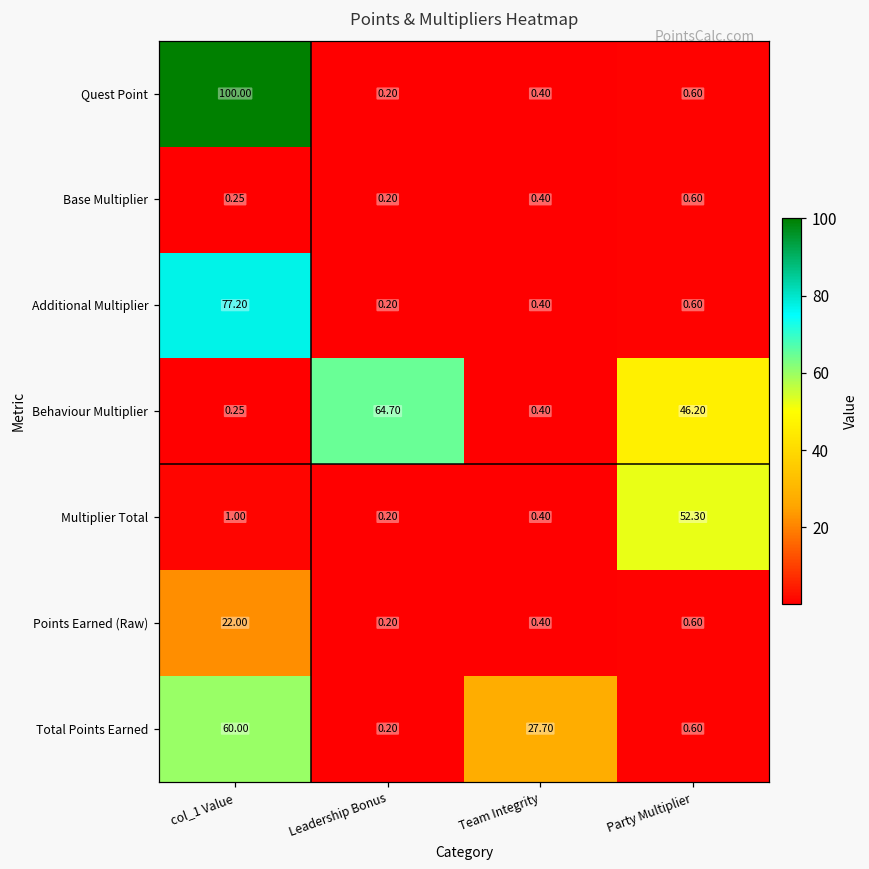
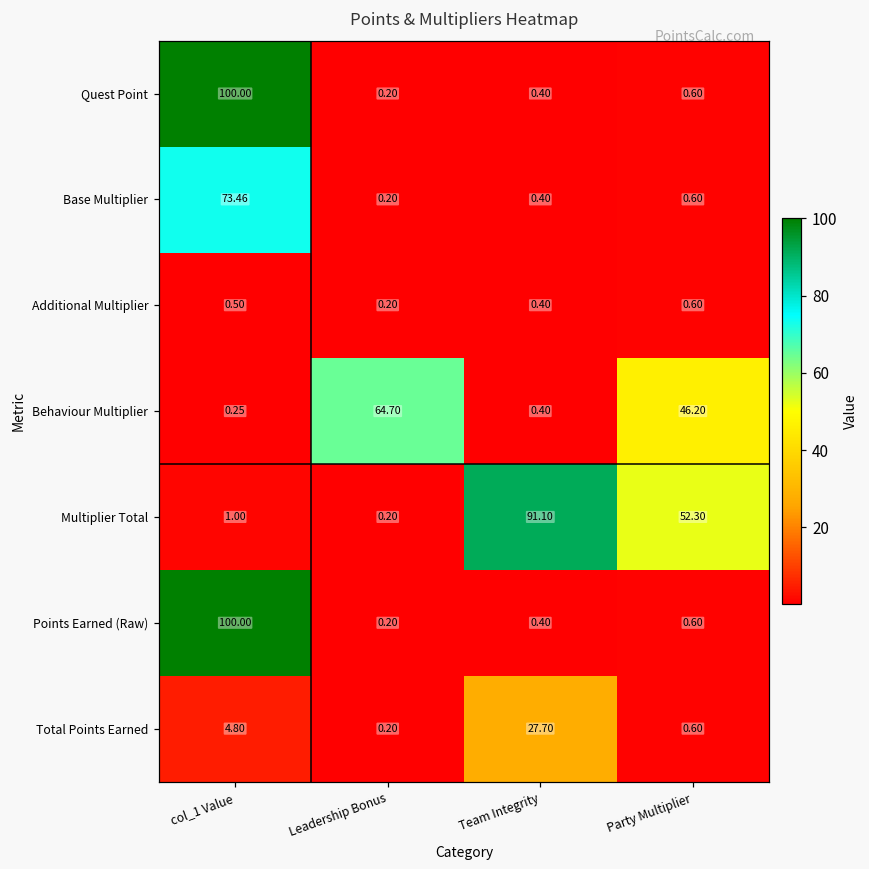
  {
    "Base Multiplier": {
-     "col_1 Value": 0.25
+     "col_1 Value": 73.46
    },
    "Additional Multiplier": {
-     "col_1 Value": 77.20
+     "col_1 Value": 0.50
    },
    "Multiplier Total": {
-     "Team Integrity": 0.40
+     "Team Integrity": 91.10
    },
    "Points Earned (Raw)": {
-     "col_1 Value": 22.00
+     "col_1 Value": 100.00
    },
    "Total Points Earned": {
-     "col_1 Value": 60.00
+     "col_1 Value": 4.80
    }
  }
